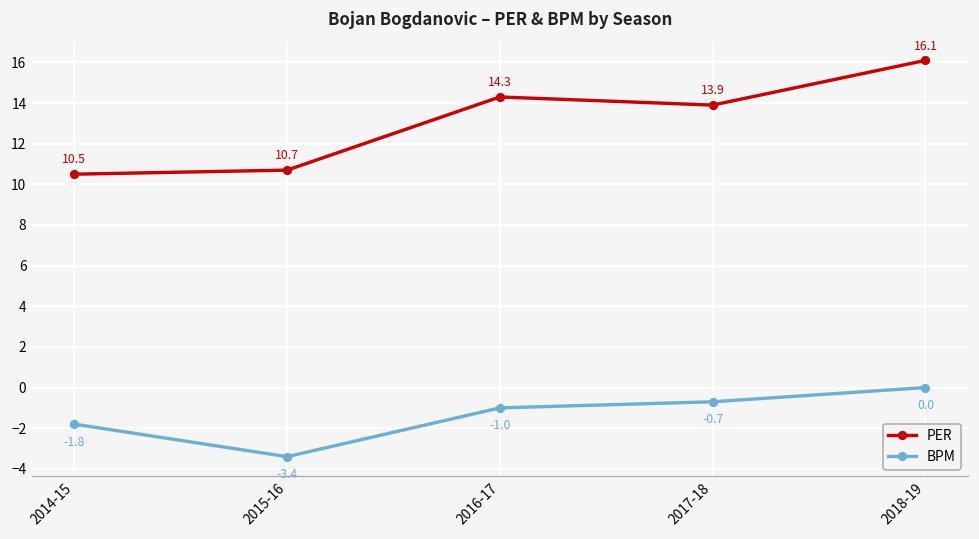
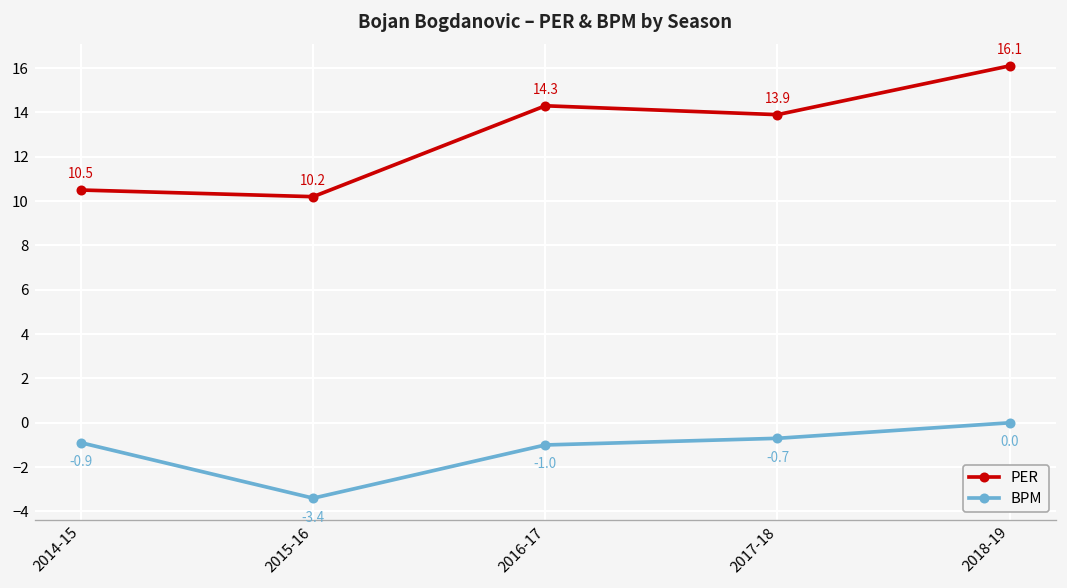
  {
    "PER": {
      "2014-15": 10.5,
-     "2015-16": 10.7,
+     "2015-16": 10.2,
      "2016-17": 14.3,
      "2017-18": 13.9,
      "2018-19": 16.1
    },
    "BPM": {
-     "2014-15": -1.8,
+     "2014-15": -0.9,
      "2015-16": -3.4,
      "2016-17": -1.0,
      "2017-18": -0.7,
      "2018-19": 0.0
    }
  }
